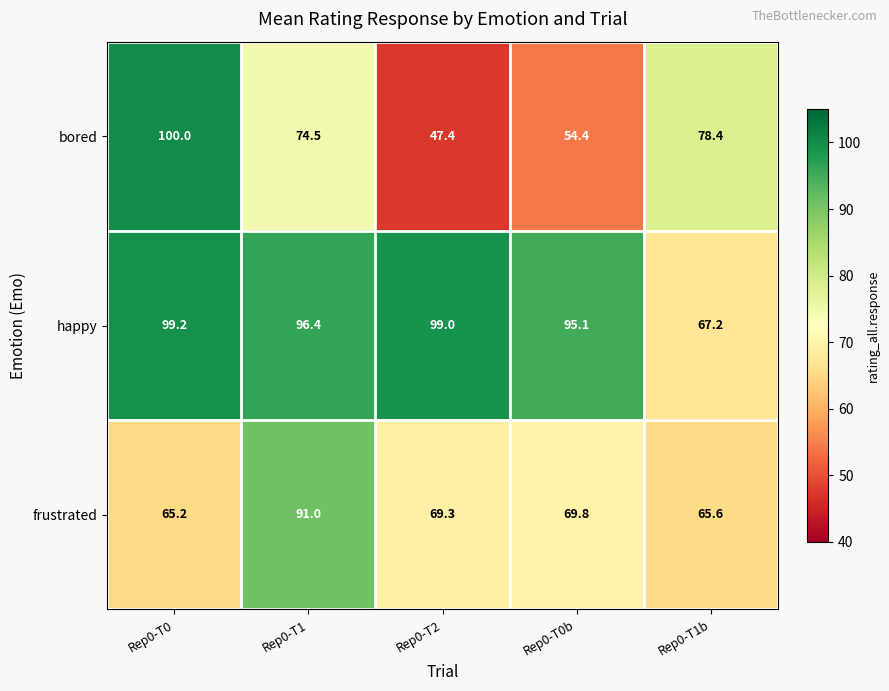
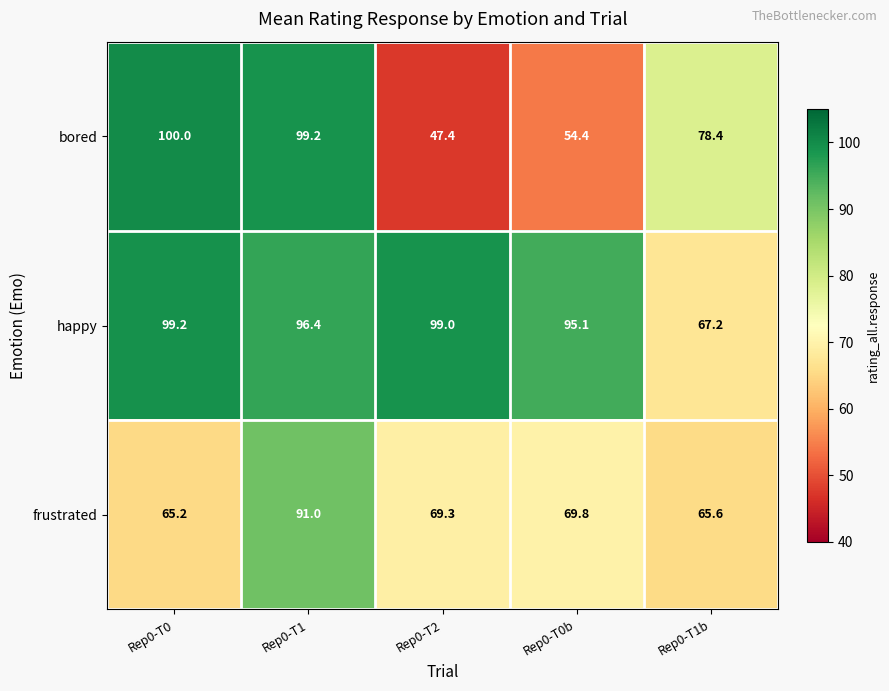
  {
    "bored": {
      "Rep0-T0": 100.0,
-     "Rep0-T1": 74.5,
+     "Rep0-T1": 99.2,
      "Rep0-T2": 47.4,
      "Rep0-T0b": 54.4,
      "Rep0-T1b": 78.4
    },
    "happy": {
      "Rep0-T0": 99.2,
      "Rep0-T1": 96.4,
      "Rep0-T2": 99.0,
      "Rep0-T0b": 95.1,
      "Rep0-T1b": 67.2
    },
    "frustrated": {
      "Rep0-T0": 65.2,
      "Rep0-T1": 91.0,
      "Rep0-T2": 69.3,
      "Rep0-T0b": 69.8,
      "Rep0-T1b": 65.6
    }
  }
